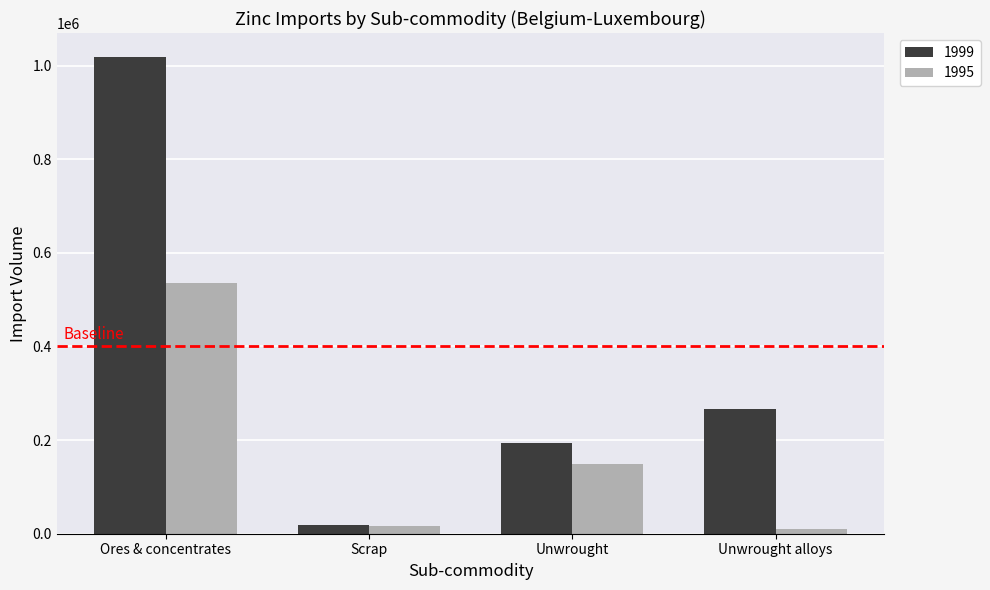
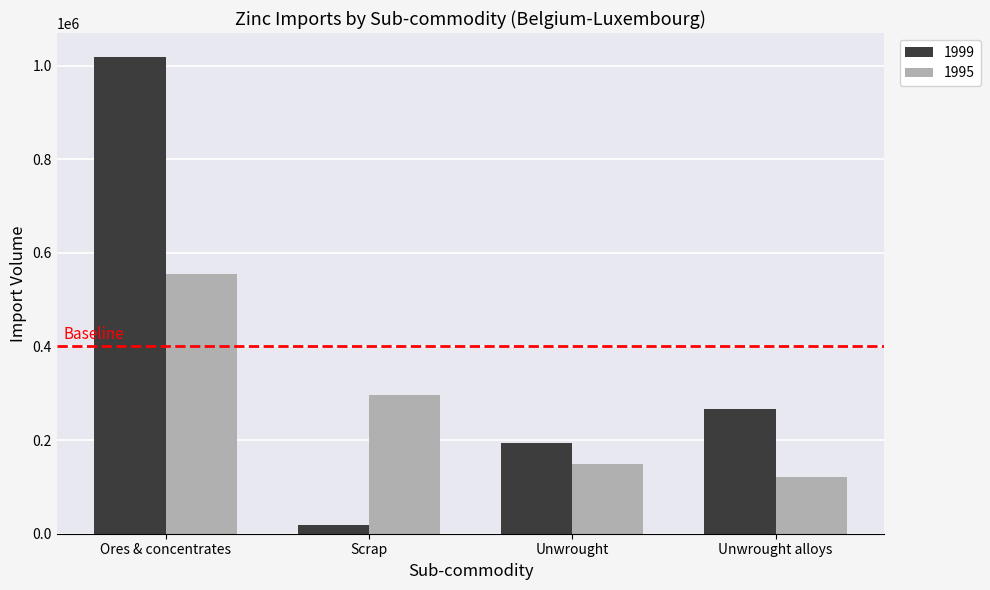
  {
    "1999": {
      "Ores & concentrates": 1020000,
      "Scrap": 20000,
      "Unwrought": 190000,
      "Unwrought alloys": 270000
    },
    "1995": {
-     "Ores & concentrates": 530000,
-     "Scrap": 20000,
+     "Ores & concentrates": 550000,
+     "Scrap": 300000,
      "Unwrought": 150000,
-     "Unwrought alloys": 10000
+     "Unwrought alloys": 120000
    }
  }
